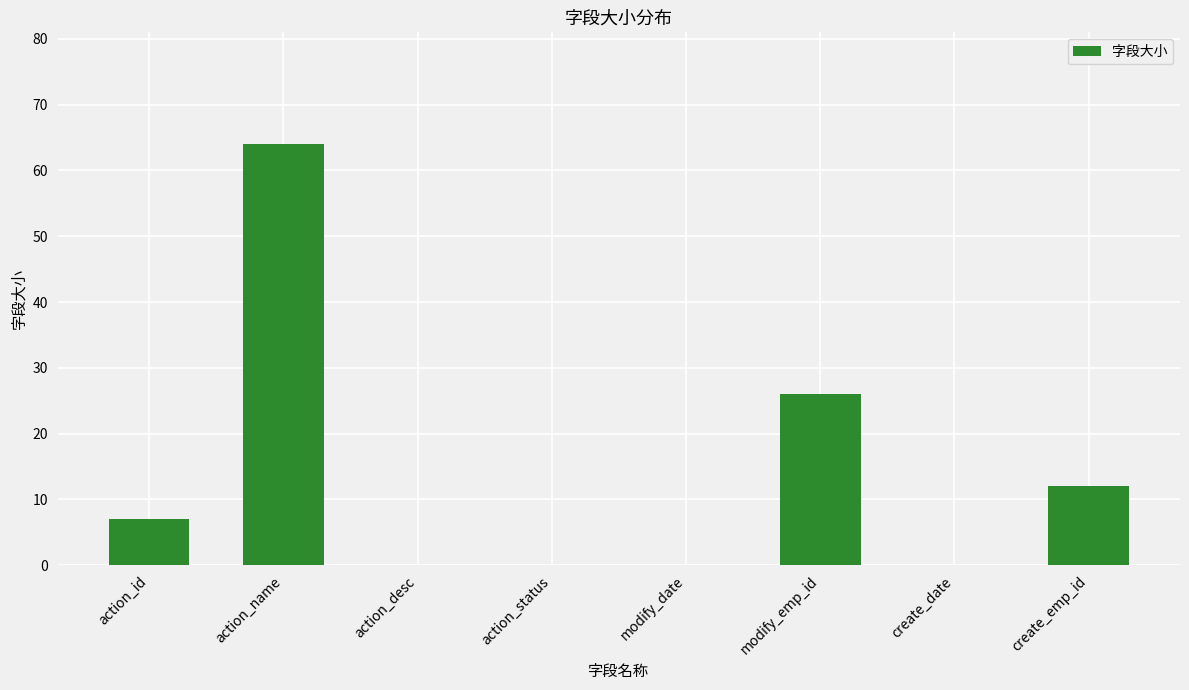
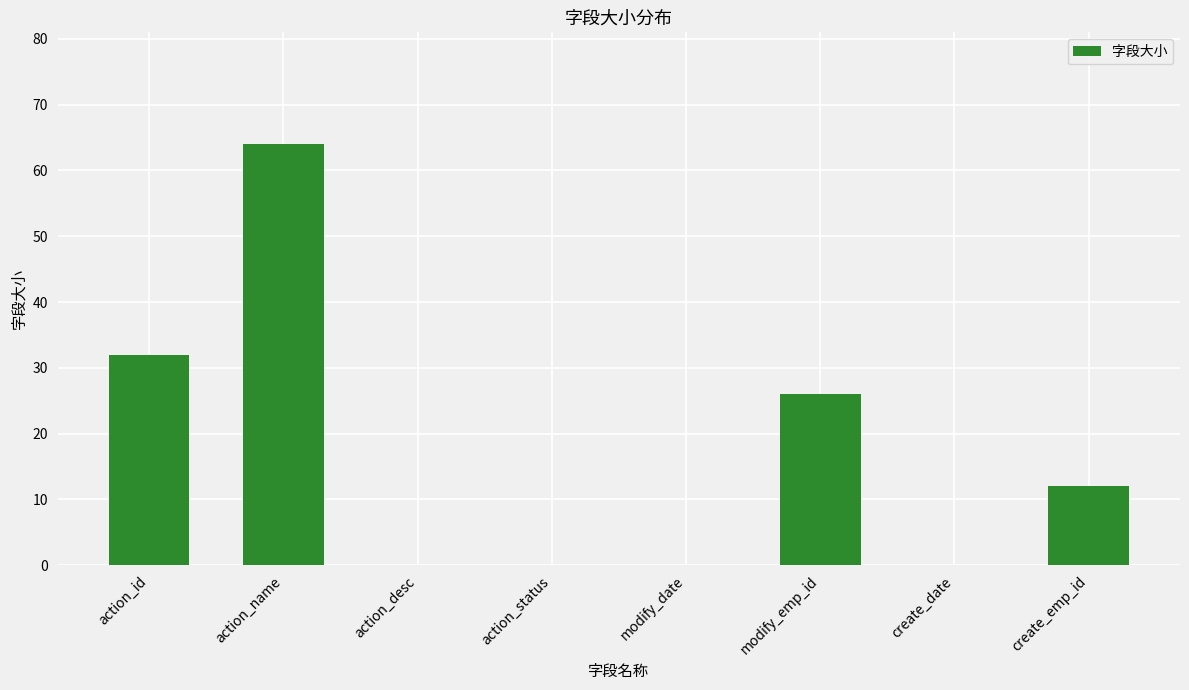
  {
-   "action_id": 7,
+   "action_id": 32,
    "action_name": 64,
    "action_desc": 0,
    "action_status": 0,
    "modify_date": 0,
    "modify_emp_id": 26,
    "create_date": 0,
    "create_emp_id": 12
  }
